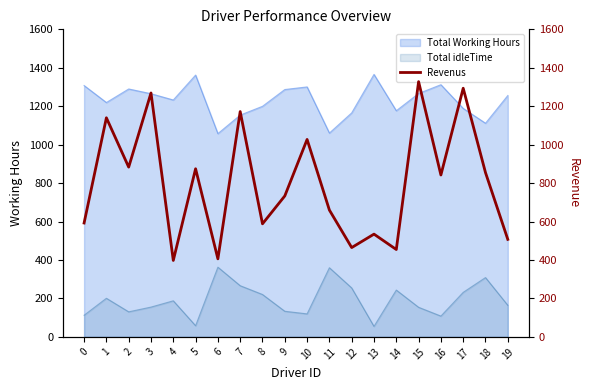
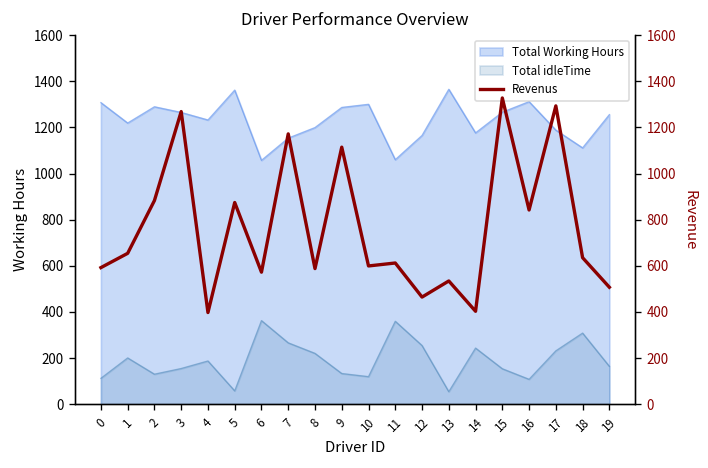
  {
    "Revenus": {
      "0": 590,
-     "1": 1140,
+     "1": 650,
      "2": 880,
      "3": 1270,
      "4": 400,
      "5": 870,
-     "6": 410,
+     "6": 570,
      "7": 1170,
      "8": 590,
-     "9": 730,
-     "10": 1030,
-     "11": 660,
+     "9": 1110,
+     "10": 600,
+     "11": 610,
      "12": 460,
      "13": 530,
-     "14": 450,
+     "14": 400,
      "16": 840,
      "17": 1290,
-     "18": 850,
+     "18": 640,
      "19": 510
    }
  }
